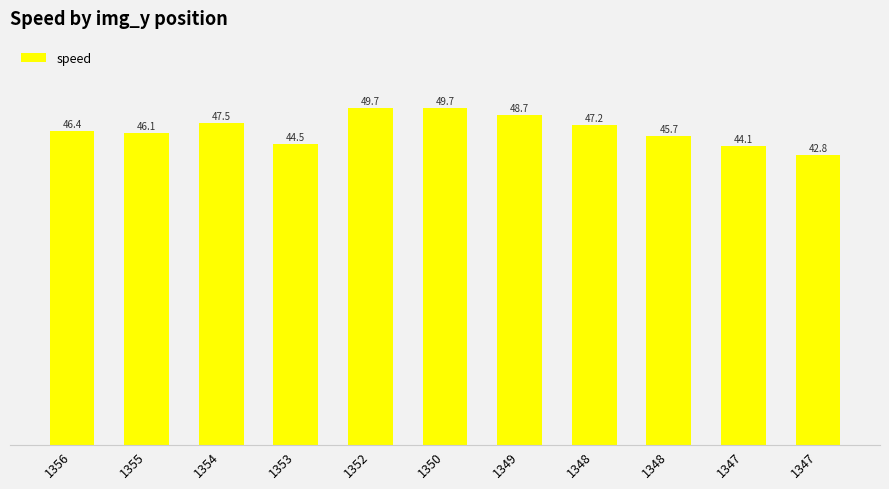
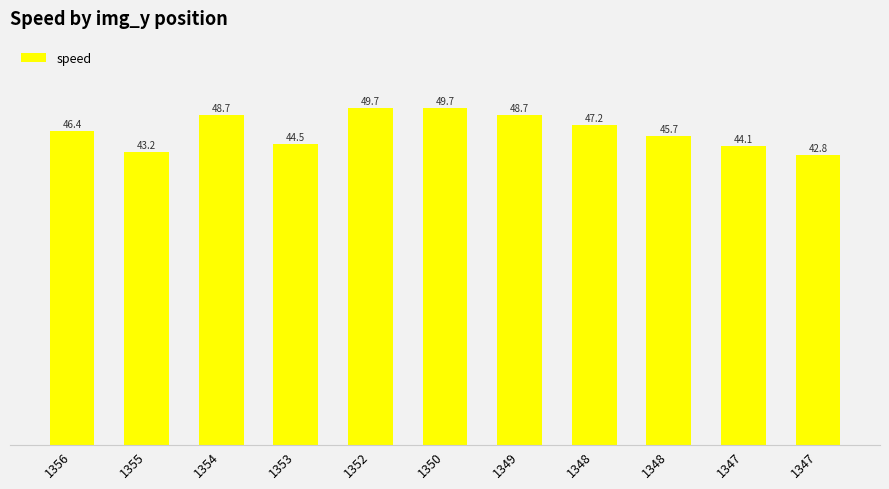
  {
    "1356": 46.4,
-   "1355": 46.1,
-   "1354": 47.5,
+   "1355": 43.2,
+   "1354": 48.7,
    "1353": 44.5,
    "1352": 49.7,
    "1350": 49.7,
    "1349": 48.7
  }
